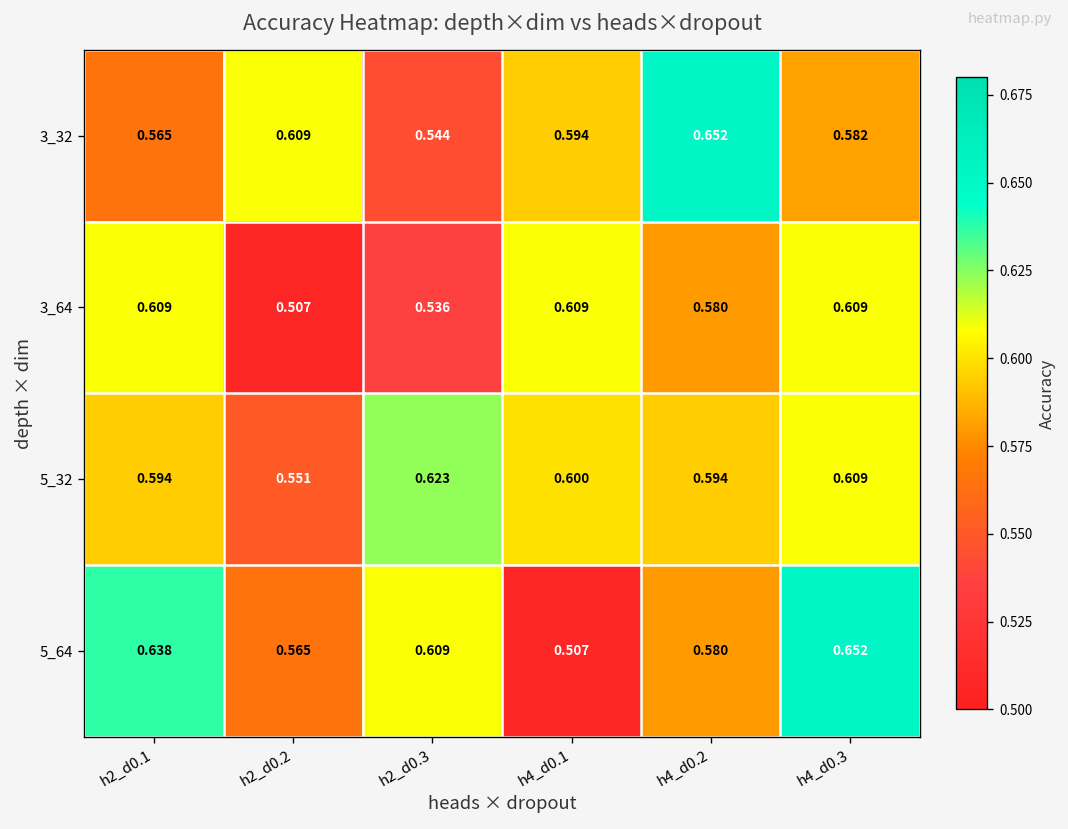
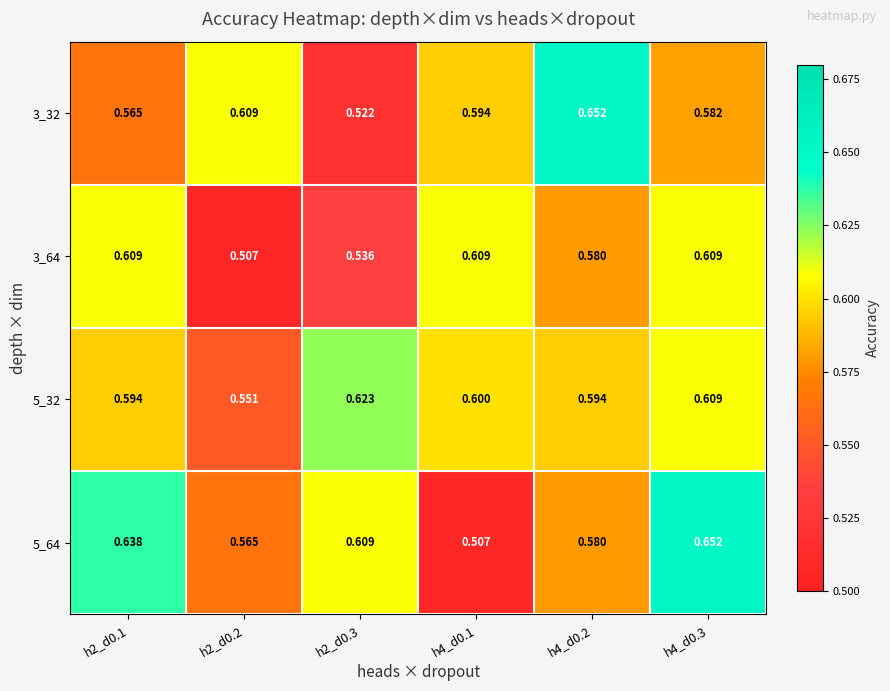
  {
    "3_32": {
      "h2_d0.1": 0.565,
      "h2_d0.2": 0.609,
-     "h2_d0.3": 0.544,
+     "h2_d0.3": 0.522,
      "h4_d0.1": 0.594,
      "h4_d0.2": 0.652,
      "h4_d0.3": 0.582
    },
    "3_64": {
      "h2_d0.1": 0.609,
      "h2_d0.2": 0.507,
      "h2_d0.3": 0.536,
      "h4_d0.1": 0.609,
      "h4_d0.2": 0.580,
      "h4_d0.3": 0.609
    },
    "5_32": {
      "h2_d0.1": 0.594,
      "h2_d0.2": 0.551,
      "h2_d0.3": 0.623,
      "h4_d0.1": 0.600,
      "h4_d0.2": 0.594,
      "h4_d0.3": 0.609
    },
    "5_64": {
      "h2_d0.1": 0.638,
      "h2_d0.2": 0.565,
      "h2_d0.3": 0.609,
      "h4_d0.1": 0.507,
      "h4_d0.2": 0.580,
      "h4_d0.3": 0.652
    }
  }
